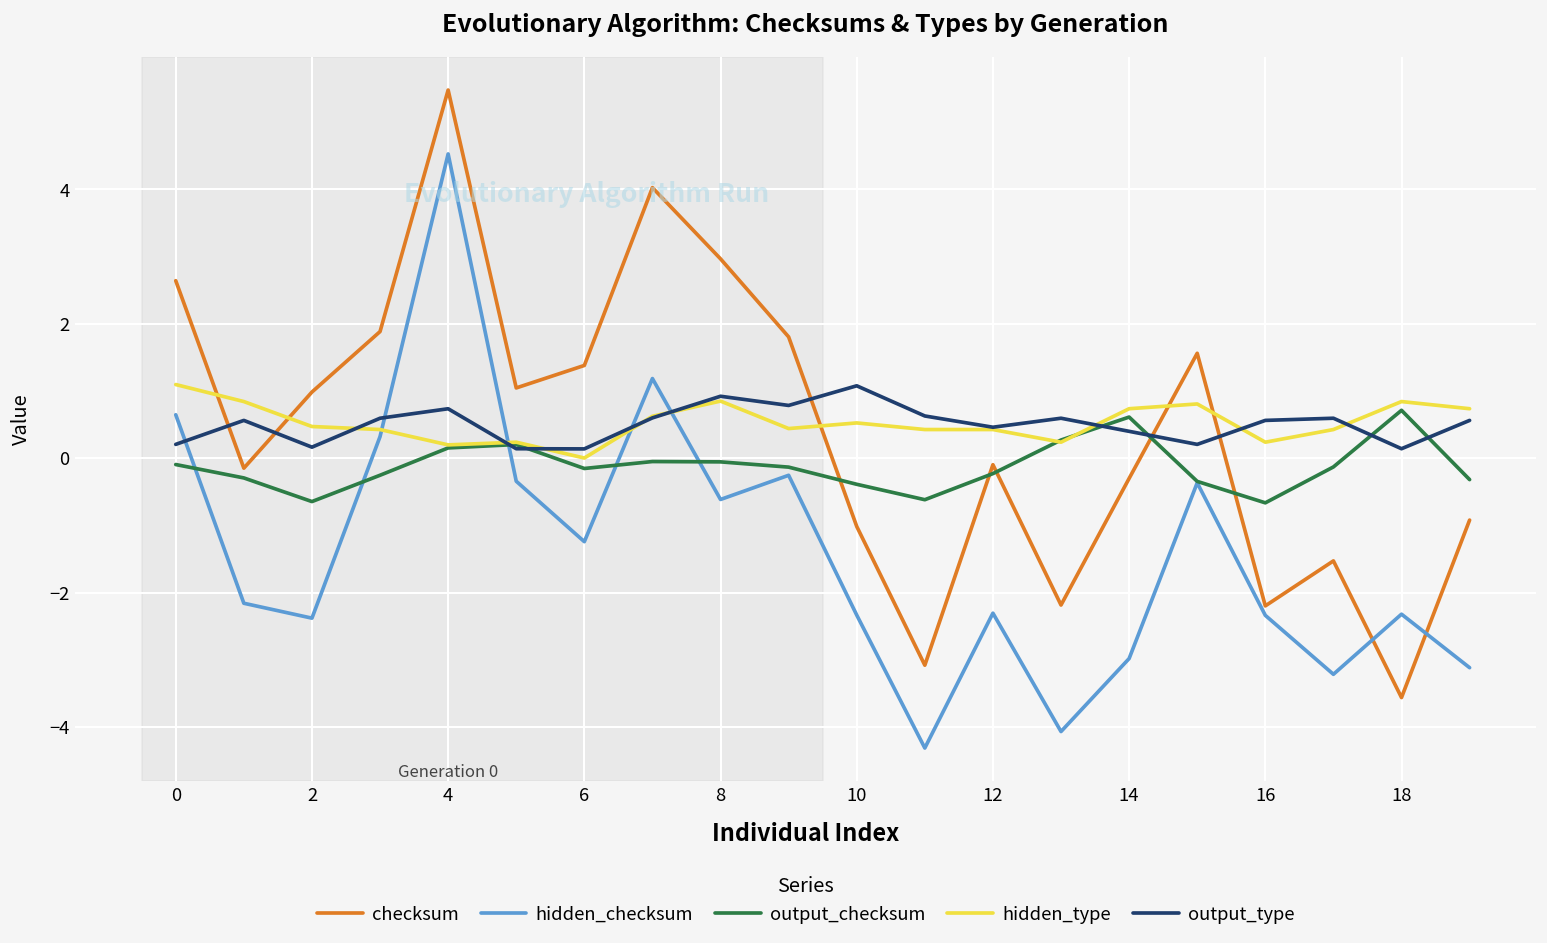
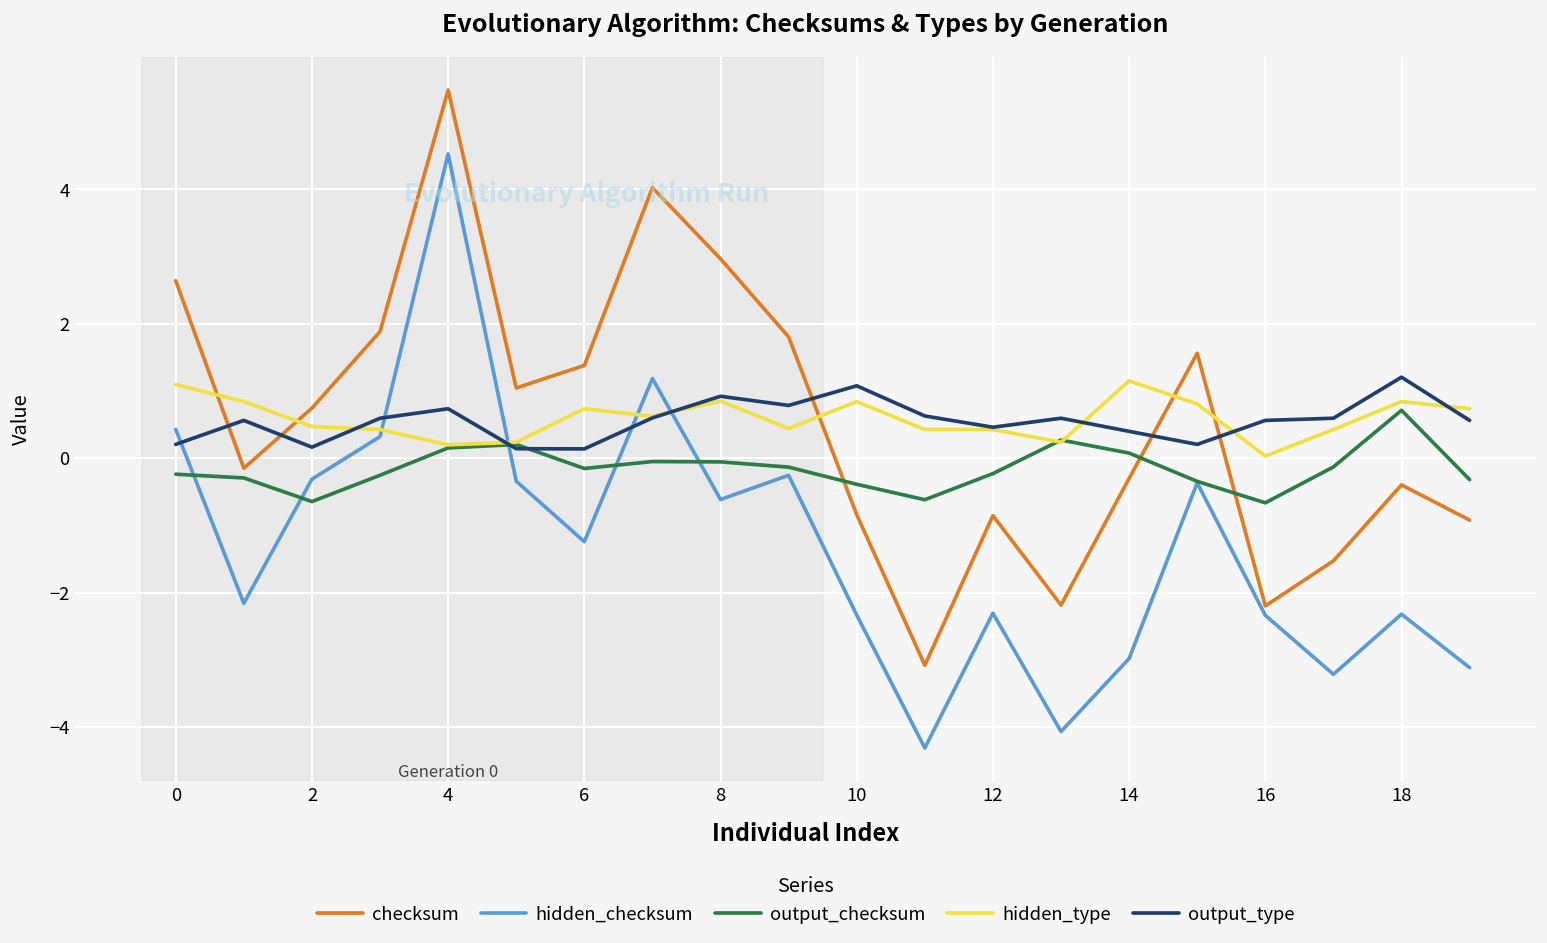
  {
    "checksum": {
      "0": 2.6,
-     "2": 1.0,
+     "2": 0.7,
      "4": 5.5,
      "6": 1.4,
      "8": 3.0,
-     "10": -1.0,
-     "12": -0.1,
+     "10": -0.8,
+     "12": -0.9,
      "14": -0.3,
      "16": -2.2,
-     "18": -3.6
+     "18": -0.4
    },
    "hidden_checksum": {
-     "0": 0.6,
-     "2": -2.4,
+     "0": 0.4,
+     "2": -0.3,
      "4": 4.5,
      "6": -1.2,
      "8": -0.6,
      "10": -2.3,
      "12": -2.3,
      "14": -3.0,
      "16": -2.3,
      "18": -2.3
    },
    "output_checksum": {
-     "0": -0.1,
+     "0": -0.2,
      "2": -0.6,
      "6": -0.2,
      "8": -0.1,
      "10": -0.4,
      "12": -0.2,
-     "14": 0.6,
+     "14": 0.1,
      "16": -0.7,
      "18": 0.7
    },
    "hidden_type": {
      "0": 1.1,
      "2": 0.5,
-     "6": 0.0,
+     "6": 0.7,
      "8": 0.8,
-     "10": 0.5,
-     "14": 0.7,
-     "16": 0.2,
+     "10": 0.8,
+     "14": 1.2,
+     "16": 0.0,
      "18": 0.8
    },
    "output_type": {
      "0": 0.2,
      "2": 0.2,
      "4": 0.7,
      "6": 0.1,
      "8": 0.9,
      "10": 1.1,
      "14": 0.4,
      "16": 0.6,
-     "18": 0.1
+     "18": 1.2
    }
  }
